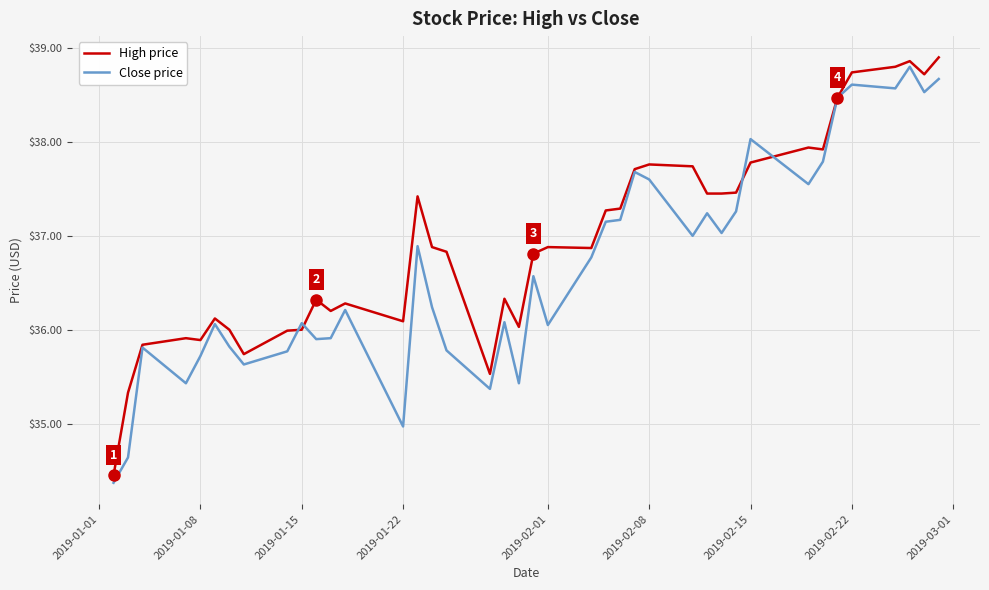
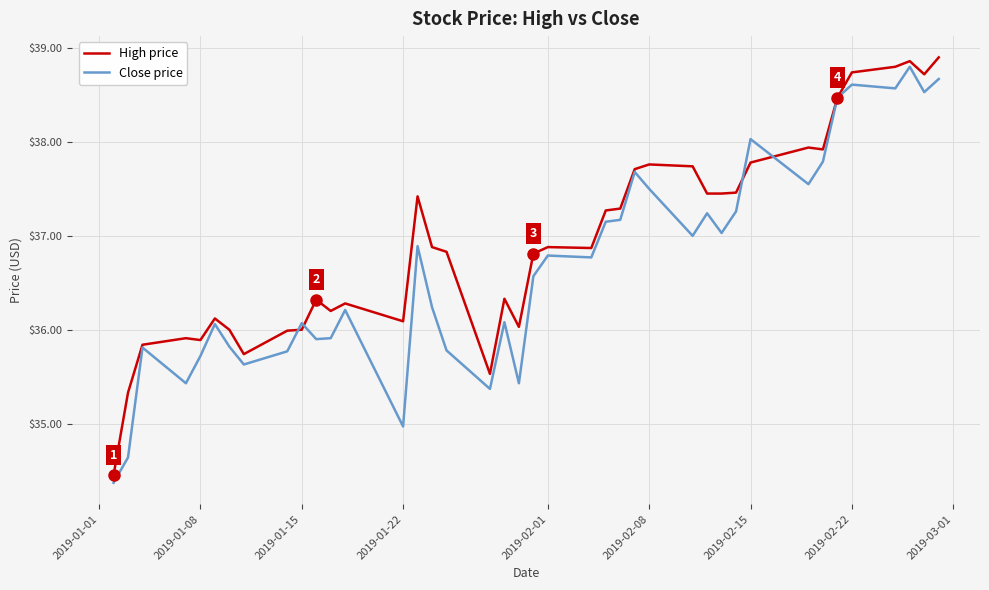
  {
    "Close price": {
      "2019-01-08": "$35.7",
      "2019-01-15": "$36.1",
      "2019-01-22": "$35.0",
-     "2019-02-01": "$36.1",
-     "2019-02-08": "$37.6",
+     "2019-02-01": "$36.8",
+     "2019-02-08": "$37.5",
      "2019-02-15": "$38.0"
    }
  }
